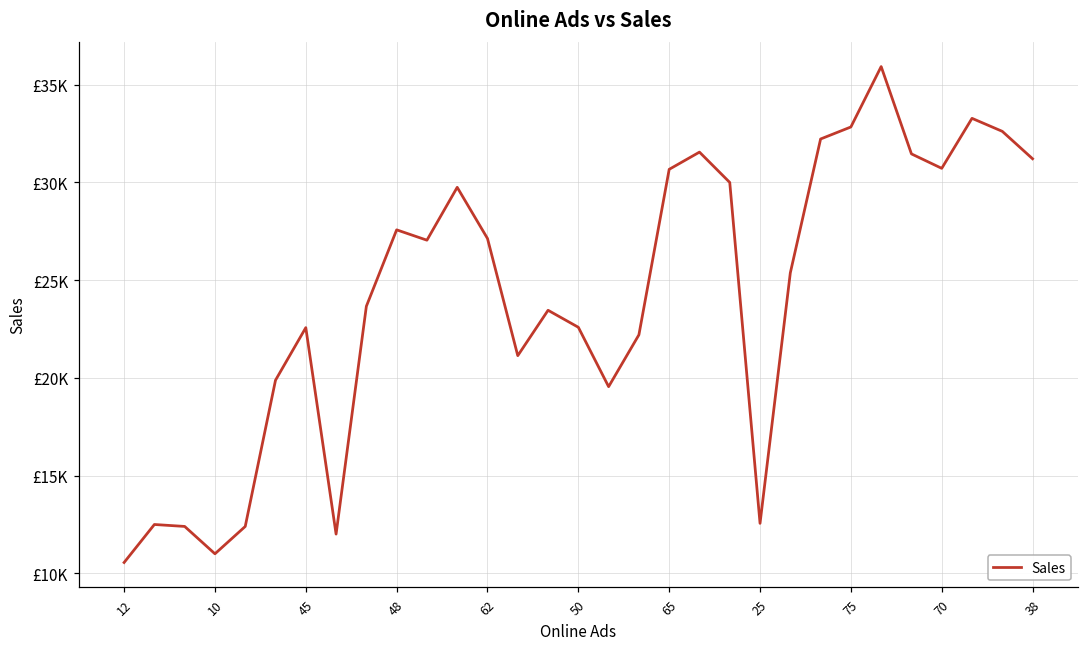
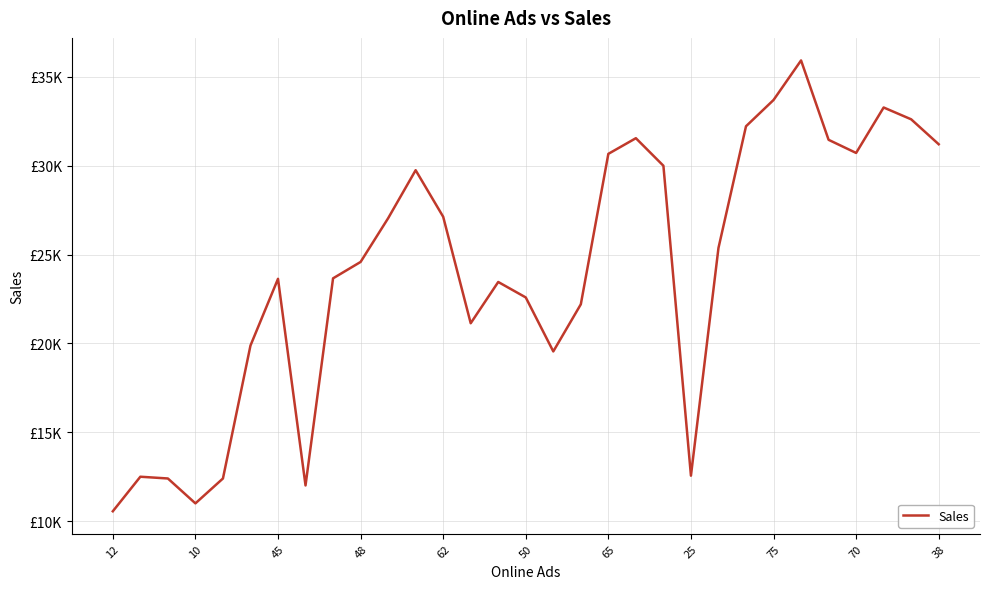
  {
    "12": "£10600",
-   "45": "£22600",
-   "48": "£27600",
+   "45": "£23600",
+   "48": "£24600",
    "62": "£27100",
    "50": "£22600",
    "65": "£30700",
-   "75": "£32800",
+   "75": "£33700",
    "70": "£30700",
    "38": "£31200"
  }
